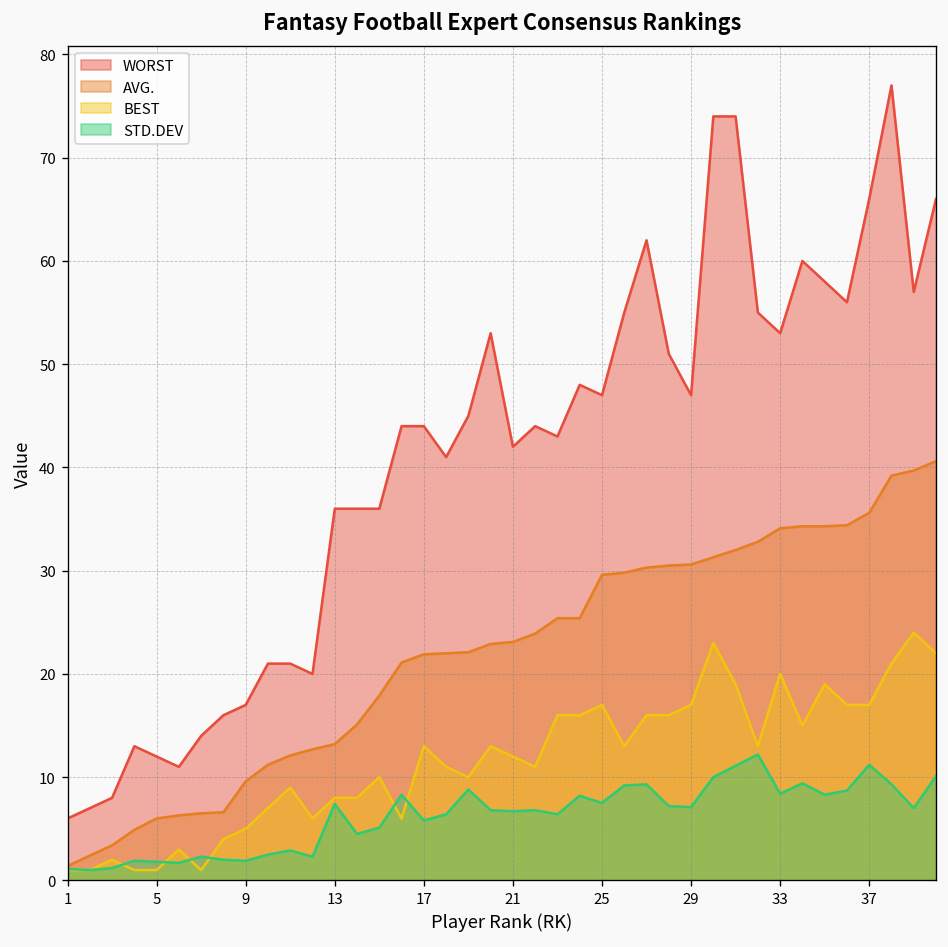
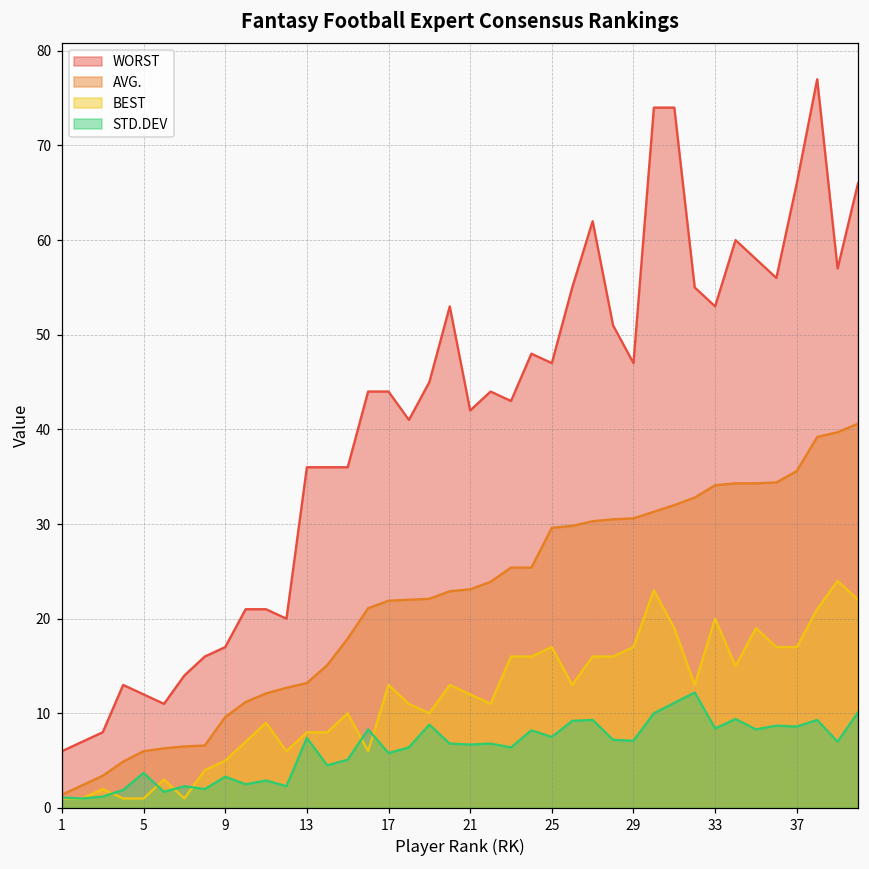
  {
    "STD.DEV": {
-     "5": 2,
-     "9": 2,
+     "5": 4,
+     "9": 3,
      "13": 7,
      "17": 6,
      "21": 7,
      "25": 8,
      "29": 7,
      "33": 8,
-     "37": 11
+     "37": 9
    }
  }
